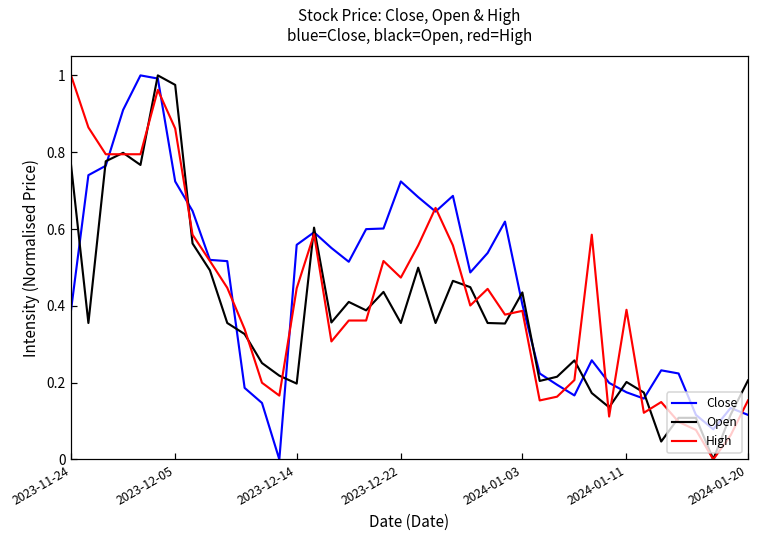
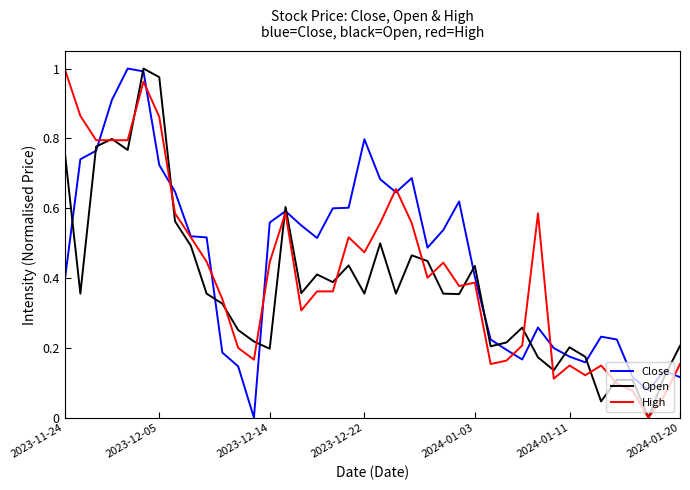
  {
    "Close": {
      "2023-11-24": 0.39,
      "2023-12-05": 0.72,
      "2023-12-14": 0.56,
-     "2023-12-22": 0.72,
+     "2023-12-22": 0.80,
      "2024-01-03": 0.40,
      "2024-01-11": 0.17,
      "2024-01-20": 0.12
    },
    "Open": {
      "2023-11-24": 0.77,
      "2023-12-05": 0.98,
      "2023-12-14": 0.20,
      "2023-12-22": 0.36,
      "2024-01-03": 0.43,
      "2024-01-11": 0.20,
      "2024-01-20": 0.21
    },
    "High": {
      "2023-11-24": 1.00,
      "2023-12-05": 0.86,
      "2023-12-14": 0.45,
      "2023-12-22": 0.47,
      "2024-01-03": 0.39,
-     "2024-01-11": 0.39,
+     "2024-01-11": 0.15,
      "2024-01-20": 0.15
    }
  }
